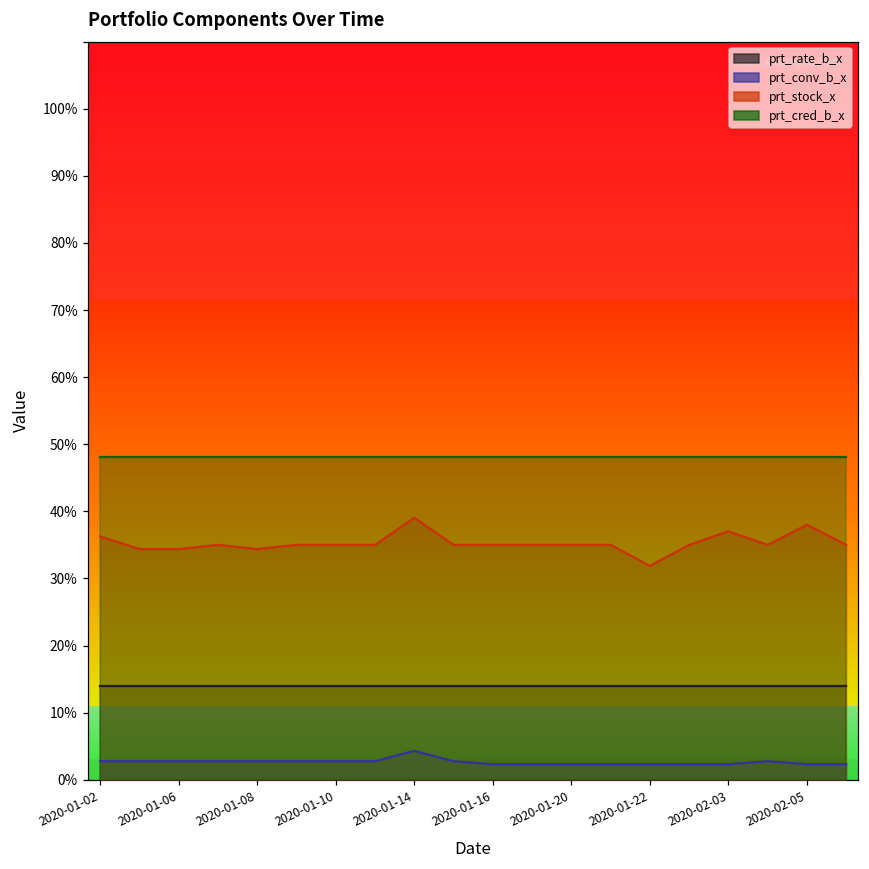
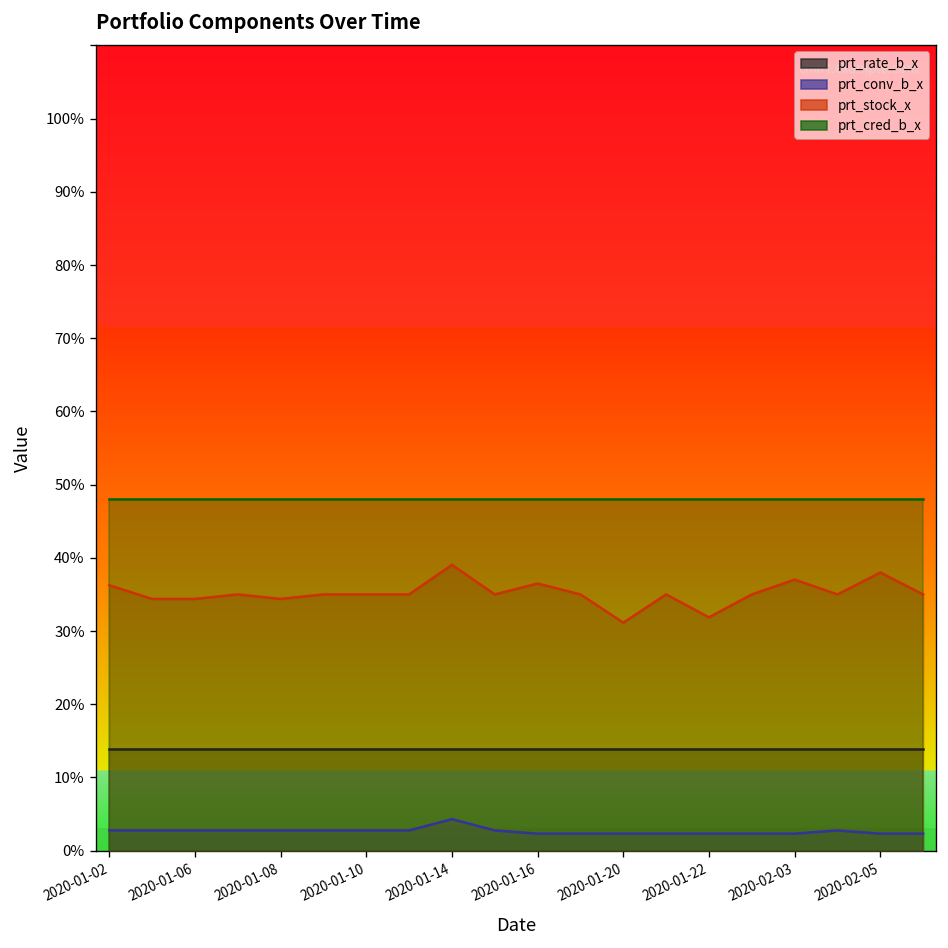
  {
    "prt_conv_b_x": {
      "2020-01-14": "4%"
    },
    "prt_stock_x": {
      "2020-01-02": "36%",
      "2020-01-06": "34%",
      "2020-01-08": "34%",
      "2020-01-10": "35%",
      "2020-01-14": "39%",
-     "2020-01-16": "35%",
-     "2020-01-20": "35%",
+     "2020-01-16": "37%",
+     "2020-01-20": "31%",
      "2020-01-22": "32%",
      "2020-02-03": "37%",
      "2020-02-05": "38%"
    }
  }
